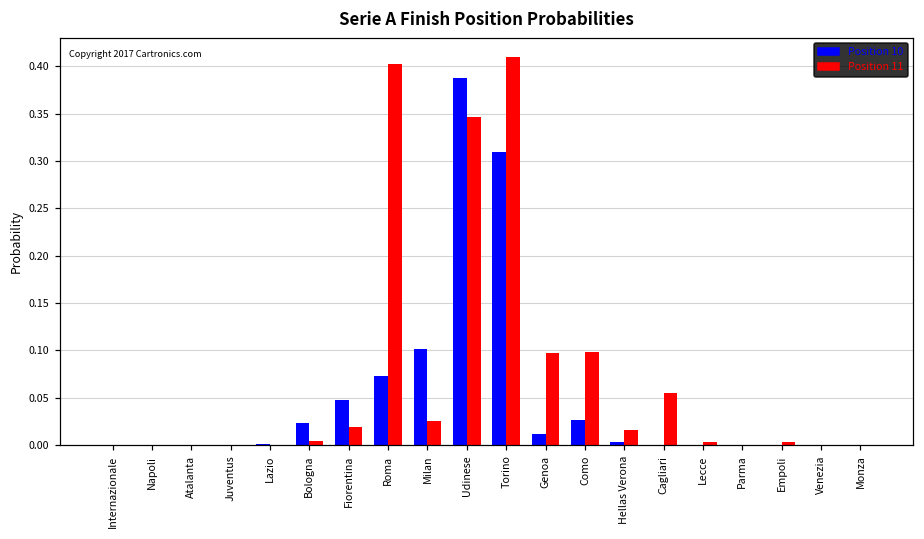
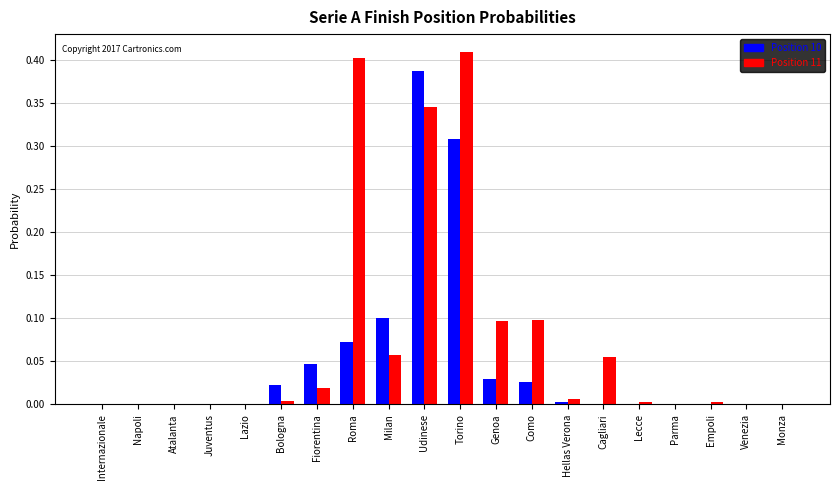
  {
    "Position 10": {
      "Internazionale": 0.00,
      "Napoli": 0.00,
      "Atalanta": 0.00,
      "Juventus": 0.00,
      "Bologna": 0.02,
      "Fiorentina": 0.05,
      "Roma": 0.07,
      "Milan": 0.10,
      "Udinese": 0.39,
      "Torino": 0.31,
-     "Genoa": 0.01,
+     "Genoa": 0.03,
      "Como": 0.03,
      "Hellas Verona": 0.00,
      "Cagliari": 0.00,
      "Lecce": 0.00,
      "Parma": 0.00,
      "Empoli": 0.00,
      "Venezia": 0.00,
      "Monza": 0.00
    },
    "Position 11": {
      "Internazionale": 0.00,
      "Napoli": 0.00,
      "Atalanta": 0.00,
      "Juventus": 0.00,
      "Lazio": 0.00,
      "Bologna": 0.00,
      "Fiorentina": 0.02,
      "Roma": 0.40,
-     "Milan": 0.03,
+     "Milan": 0.06,
      "Udinese": 0.35,
      "Torino": 0.41,
      "Genoa": 0.10,
      "Como": 0.10,
-     "Hellas Verona": 0.02,
+     "Hellas Verona": 0.01,
      "Cagliari": 0.06,
      "Lecce": 0.00,
      "Parma": 0.00,
      "Empoli": 0.00,
      "Venezia": 0.00,
      "Monza": 0.00
    }
  }
